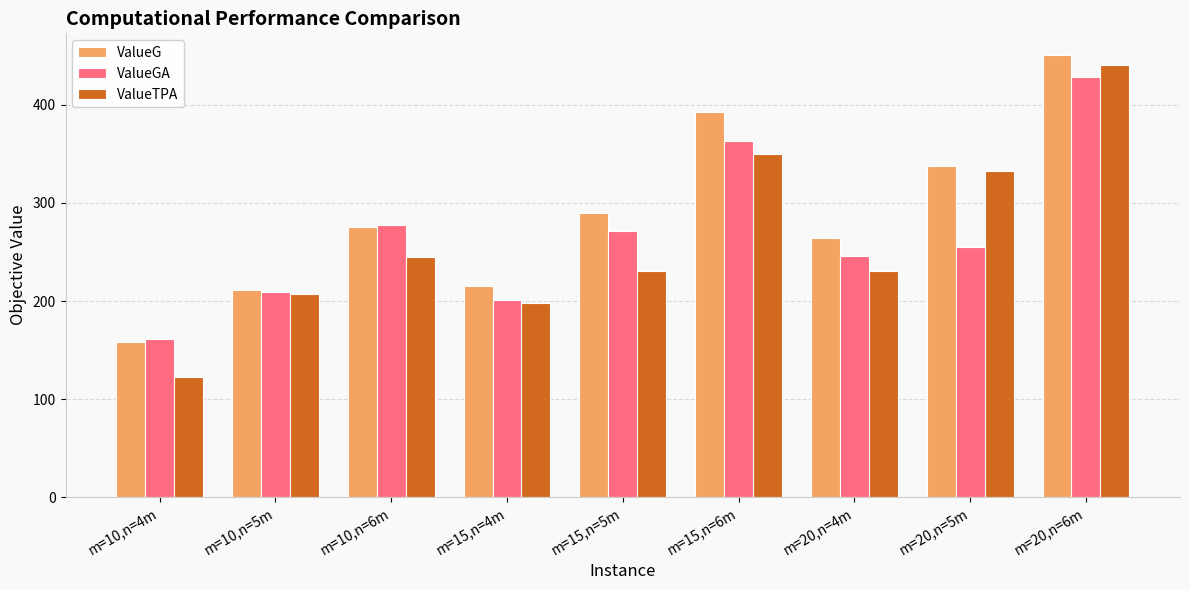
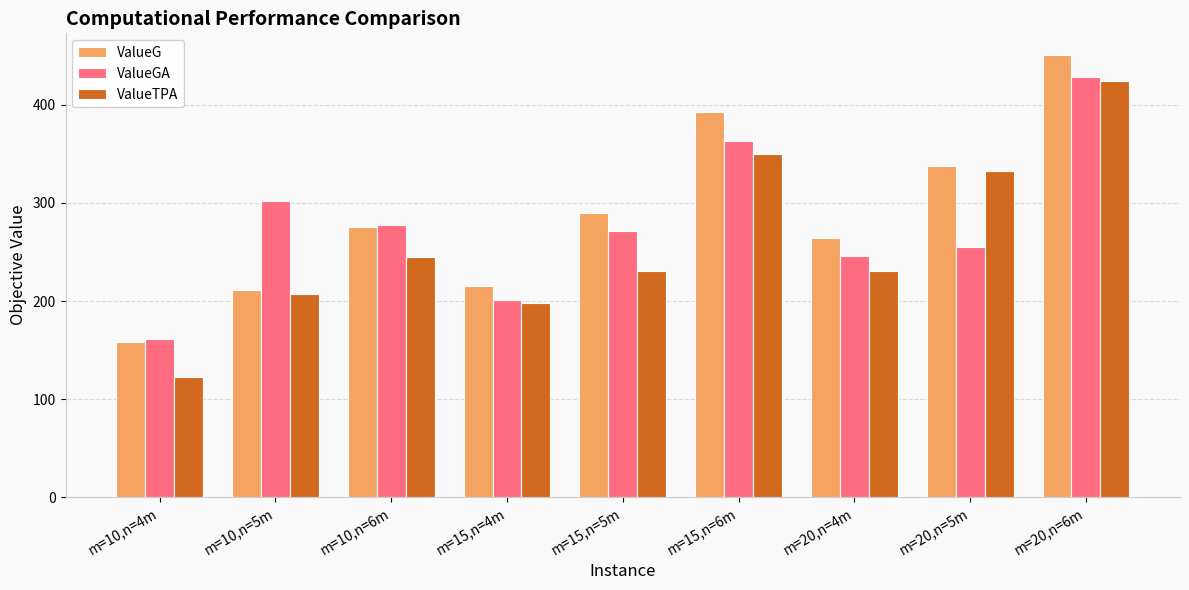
  {
    "ValueG": {
      "m=10,n=4m": 160,
      "m=10,n=5m": 210,
      "m=10,n=6m": 280,
      "m=15,n=4m": 210,
      "m=15,n=5m": 290,
      "m=15,n=6m": 390,
      "m=20,n=4m": 260,
      "m=20,n=5m": 340,
      "m=20,n=6m": 450
    },
    "ValueGA": {
      "m=10,n=4m": 160,
-     "m=10,n=5m": 210,
+     "m=10,n=5m": 300,
      "m=10,n=6m": 280,
      "m=15,n=4m": 200,
      "m=15,n=5m": 270,
      "m=15,n=6m": 360,
      "m=20,n=4m": 250,
      "m=20,n=5m": 250,
      "m=20,n=6m": 430
    },
    "ValueTPA": {
      "m=10,n=4m": 120,
      "m=10,n=5m": 210,
      "m=10,n=6m": 250,
      "m=15,n=4m": 200,
      "m=15,n=5m": 230,
      "m=15,n=6m": 350,
      "m=20,n=4m": 230,
      "m=20,n=5m": 330,
-     "m=20,n=6m": 440
+     "m=20,n=6m": 420
    }
  }
